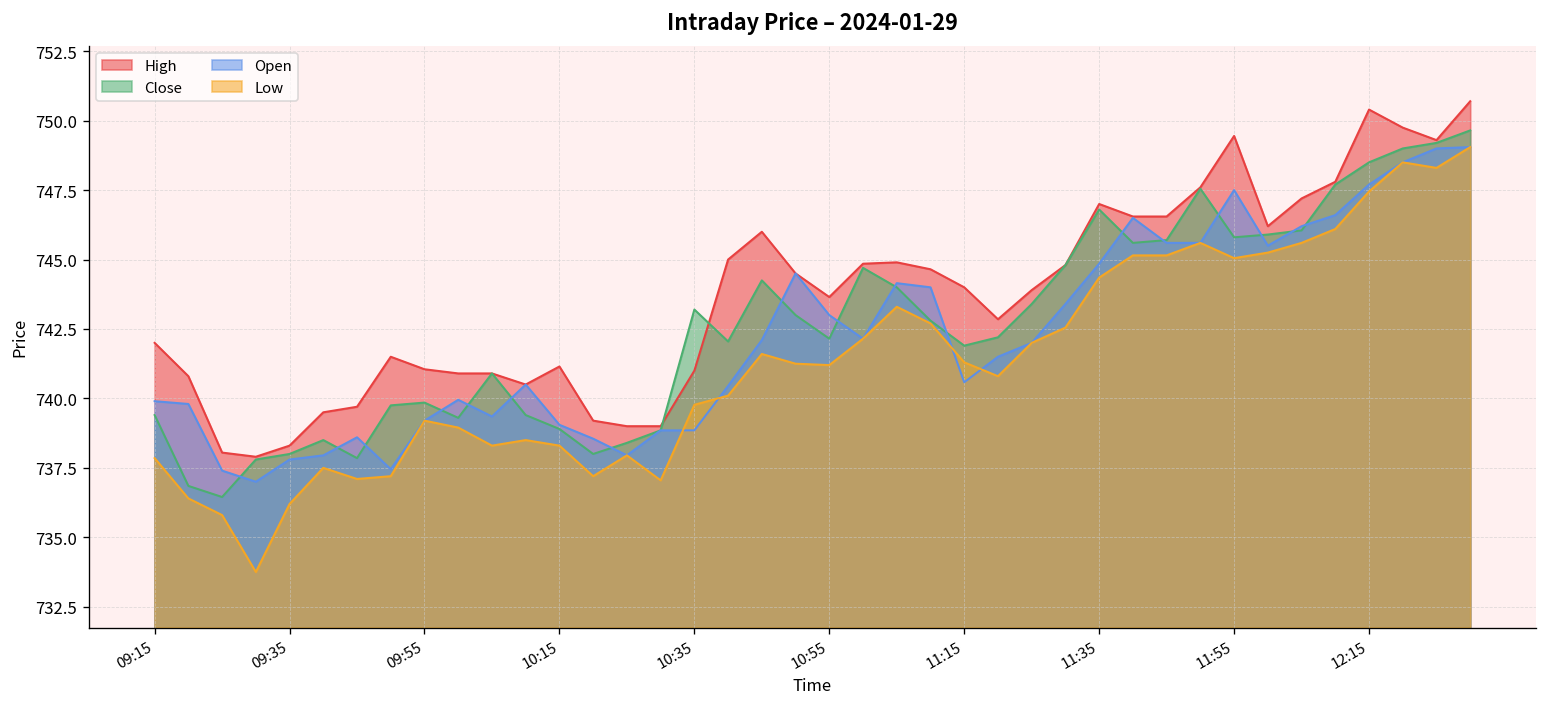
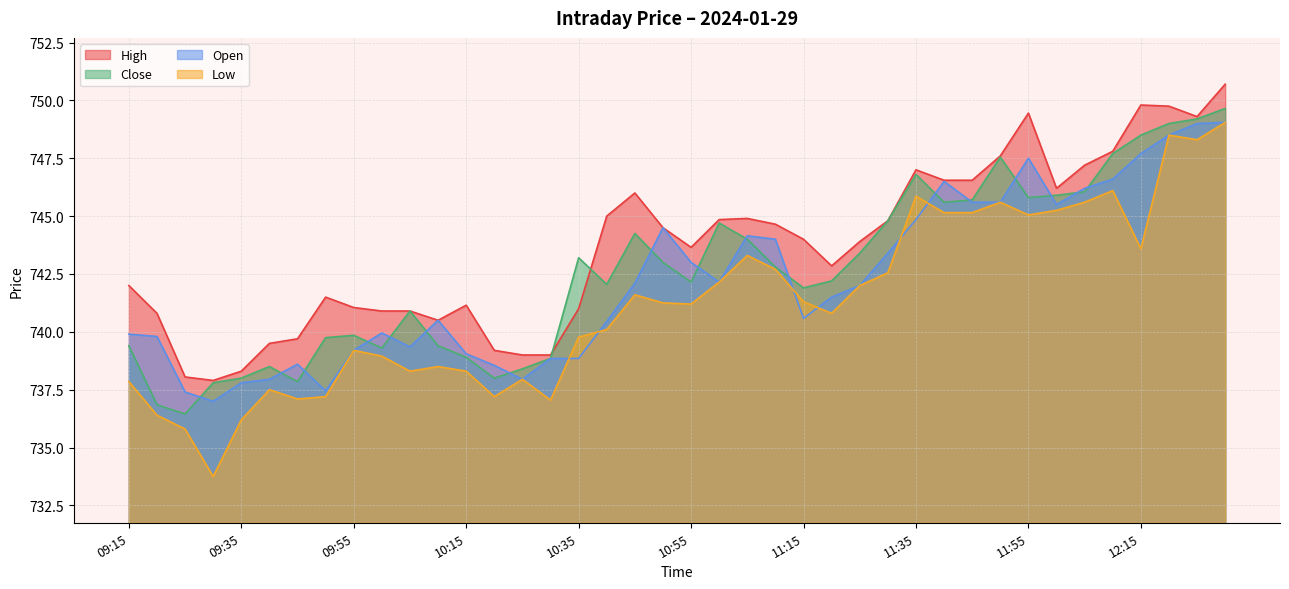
  {
    "High": {
      "09:15": 742.0,
      "09:35": 738.3,
      "09:55": 741.1,
      "10:15": 741.2,
      "10:35": 741.0,
      "10:55": 743.7,
      "11:15": 744.0,
      "11:35": 747.0,
      "11:55": 749.5,
-     "12:15": 750.4
+     "12:15": 749.8
    },
    "Close": {
      "09:15": 739.4,
      "09:35": 738.0,
      "09:55": 739.9,
      "10:15": 738.9,
      "10:35": 743.2,
      "10:55": 742.2,
      "11:15": 741.9,
      "11:35": 746.8,
      "11:55": 745.8,
      "12:15": 748.5
    },
    "Open": {
      "09:15": 739.9,
      "09:35": 737.8,
      "10:15": 739.1,
      "10:35": 738.9,
      "10:55": 743.0,
      "11:15": 740.6,
      "11:35": 744.9,
      "11:55": 747.5,
      "12:15": 747.7
    },
    "Low": {
      "09:15": 737.9,
      "09:35": 736.2,
      "10:15": 738.3,
      "10:35": 739.8,
      "10:55": 741.2,
      "11:15": 741.3,
-     "11:35": 744.4,
+     "11:35": 745.9,
      "11:55": 745.1,
-     "12:15": 747.5
+     "12:15": 743.6
    }
  }
